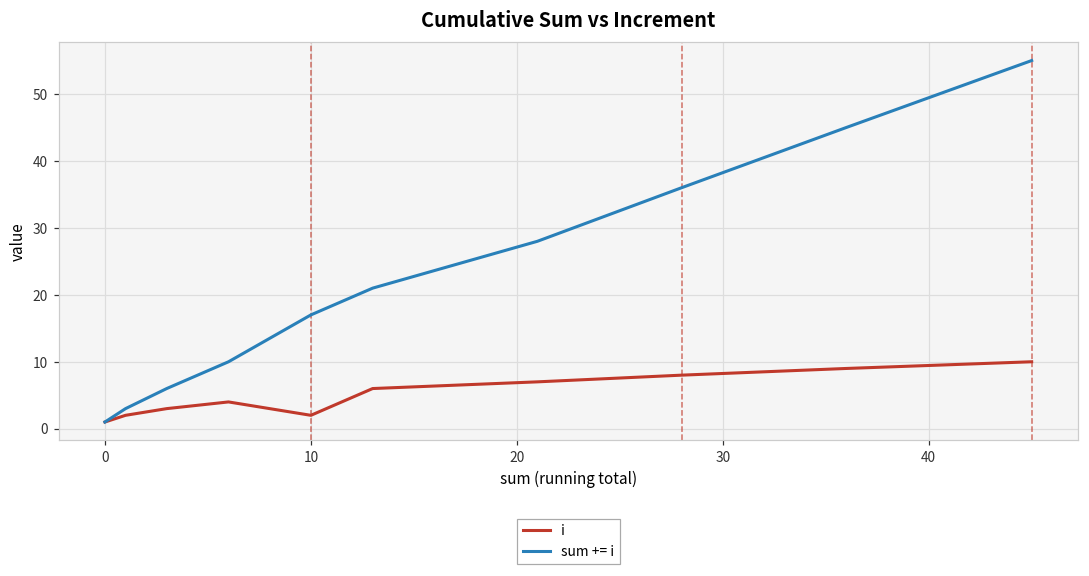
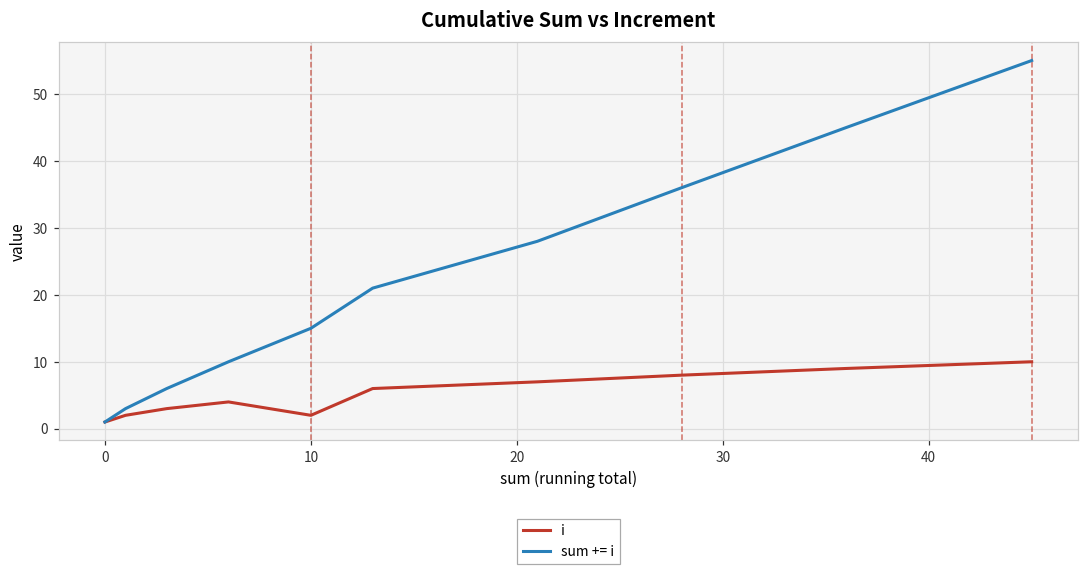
  {
    "i": {
      "10": 2
    },
    "sum += i": {
-     "10": 17
+     "10": 15
    }
  }
